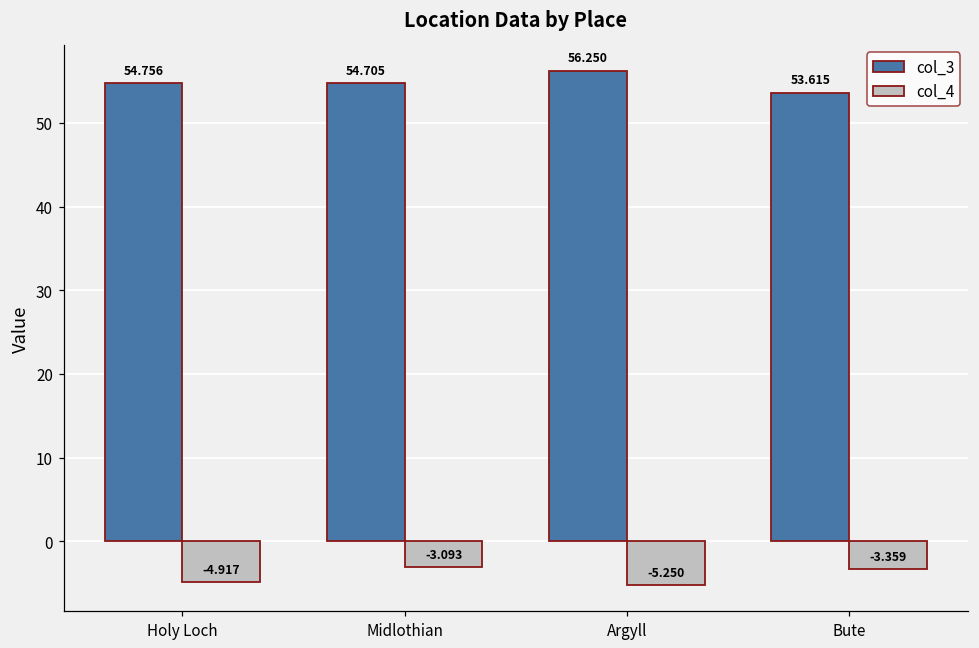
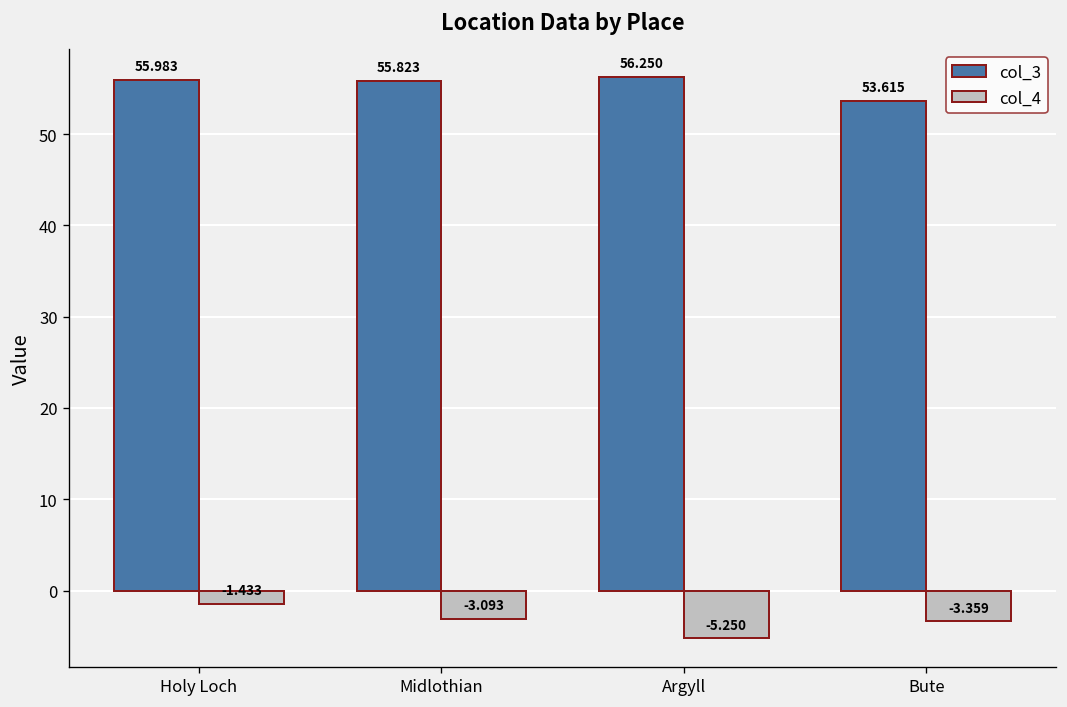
  {
    "col_3": {
-     "Holy Loch": 54.756,
-     "Midlothian": 54.705,
+     "Holy Loch": 55.983,
+     "Midlothian": 55.823,
      "Argyll": 56.250,
      "Bute": 53.615
    },
    "col_4": {
-     "Holy Loch": -4.917,
+     "Holy Loch": -1.433,
      "Midlothian": -3.093,
      "Argyll": -5.250,
      "Bute": -3.359
    }
  }
